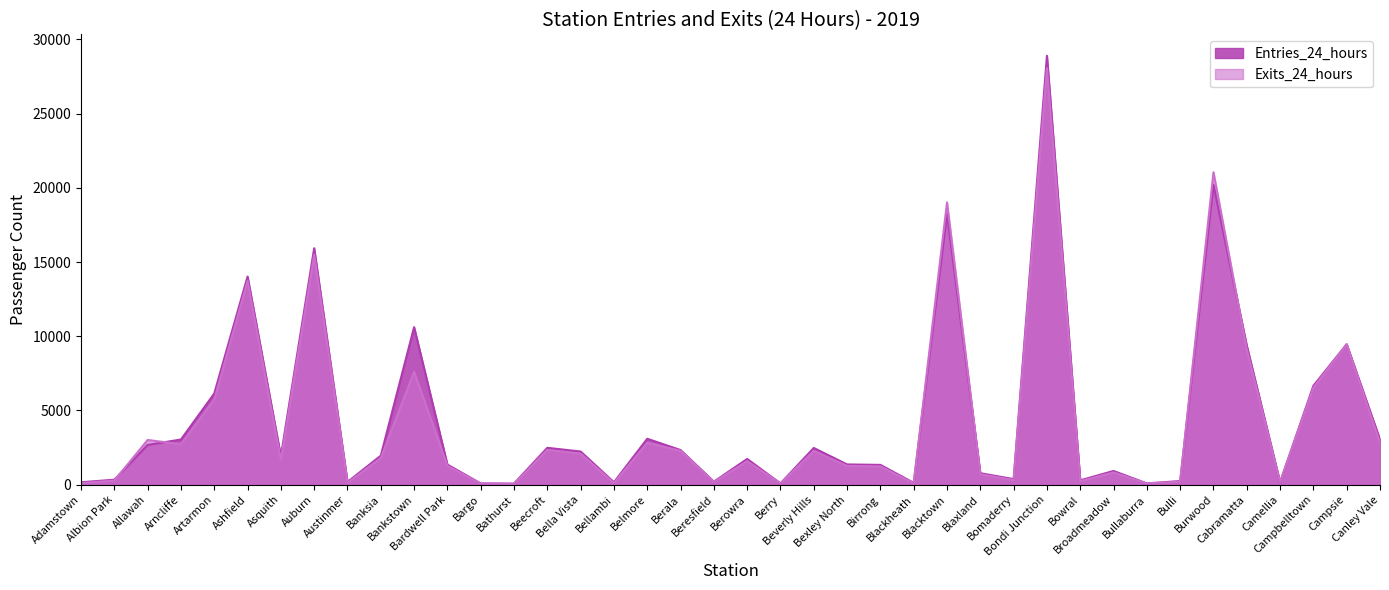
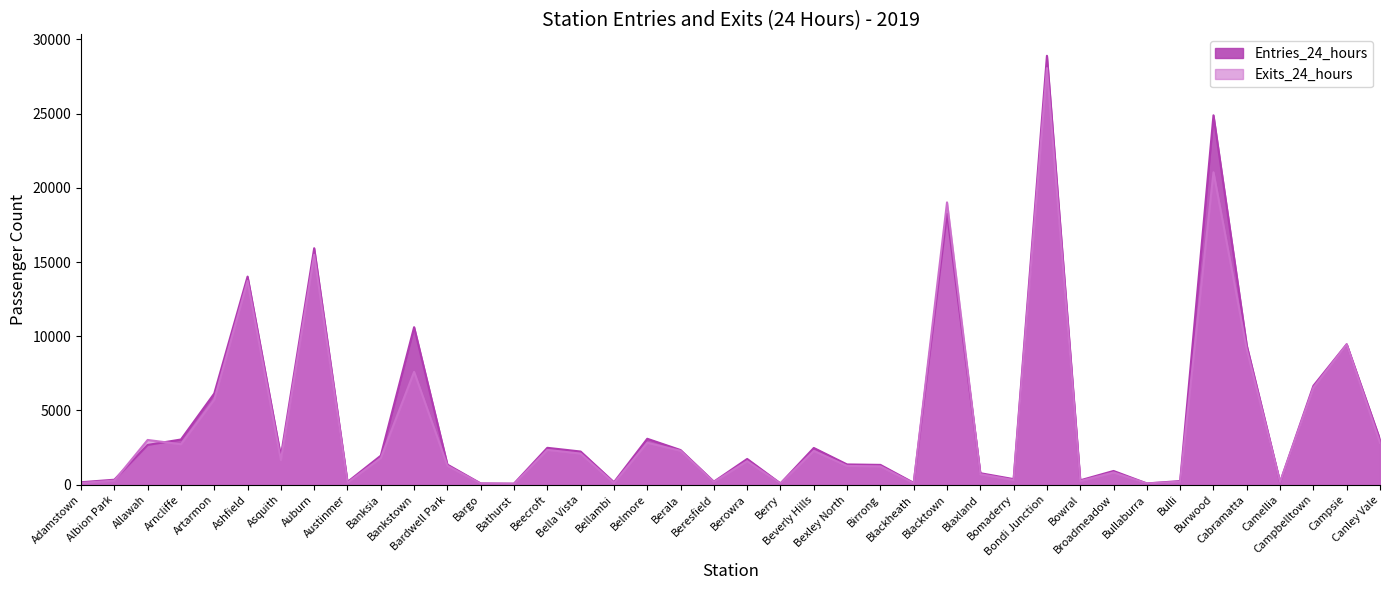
  {
    "Entries_24_hours": {
      "Allawah": 2700,
      "Arncliffe": 3000,
      "Artarmon": 6100,
      "Ashfield": 14000,
      "Asquith": 1900,
      "Auburn": 15900,
      "Bankstown": 10600,
      "Belmore": 3100,
      "Beverly Hills": 2500,
      "Blacktown": 18300,
      "Bondi Junction": 28900,
-     "Burwood": 20200,
+     "Burwood": 24900,
      "Cabramatta": 9400,
      "Canley Vale": 3000
    },
    "Exits_24_hours": {
      "Allawah": 3000,
      "Arncliffe": 2700,
      "Artarmon": 5700,
      "Ashfield": 13700,
      "Asquith": 1700,
      "Auburn": 15500,
      "Bankstown": 7600,
      "Belmore": 2800,
      "Beverly Hills": 2300,
      "Blacktown": 19000,
      "Bondi Junction": 28100,
      "Burwood": 21100,
      "Cabramatta": 9100,
      "Canley Vale": 2800
    }
  }
